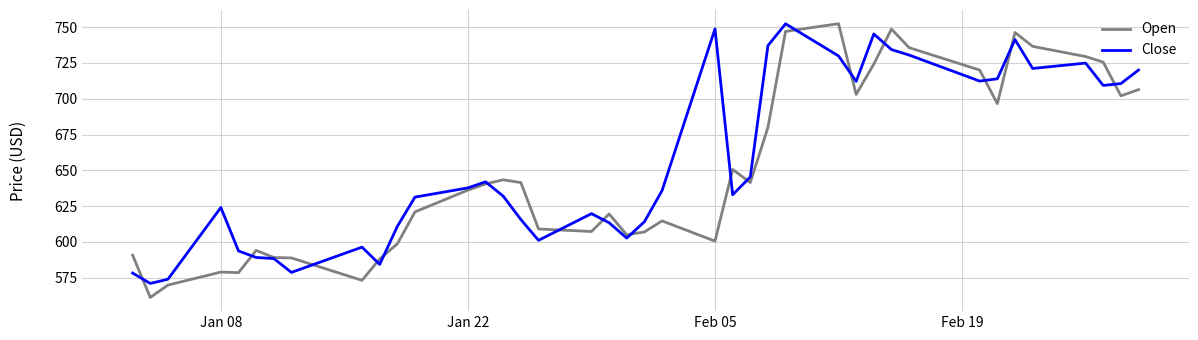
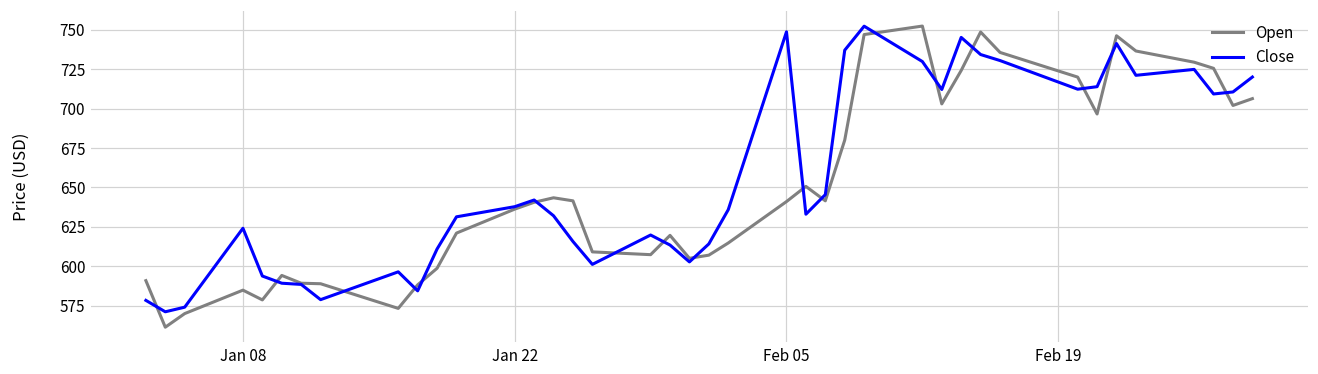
  {
    "Open": {
-     "Jan 08": 579,
-     "Feb 05": 601
+     "Jan 08": 585,
+     "Feb 05": 641
    },
    "Close": {
      "Jan 08": 624,
      "Feb 05": 749
    }
  }
